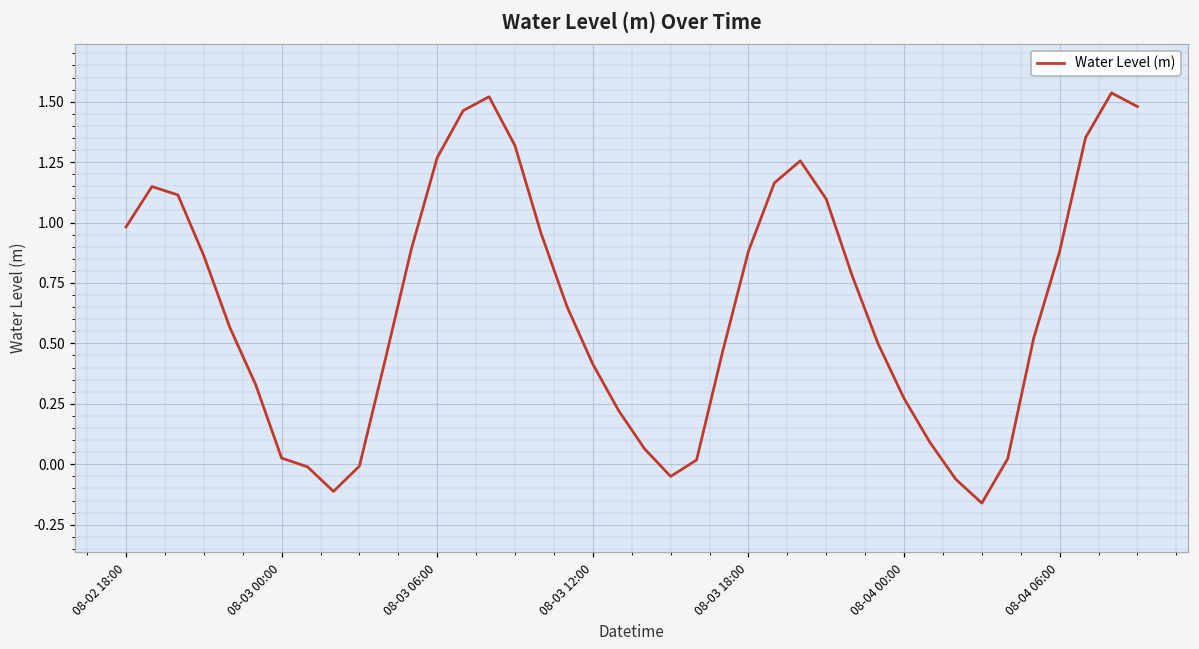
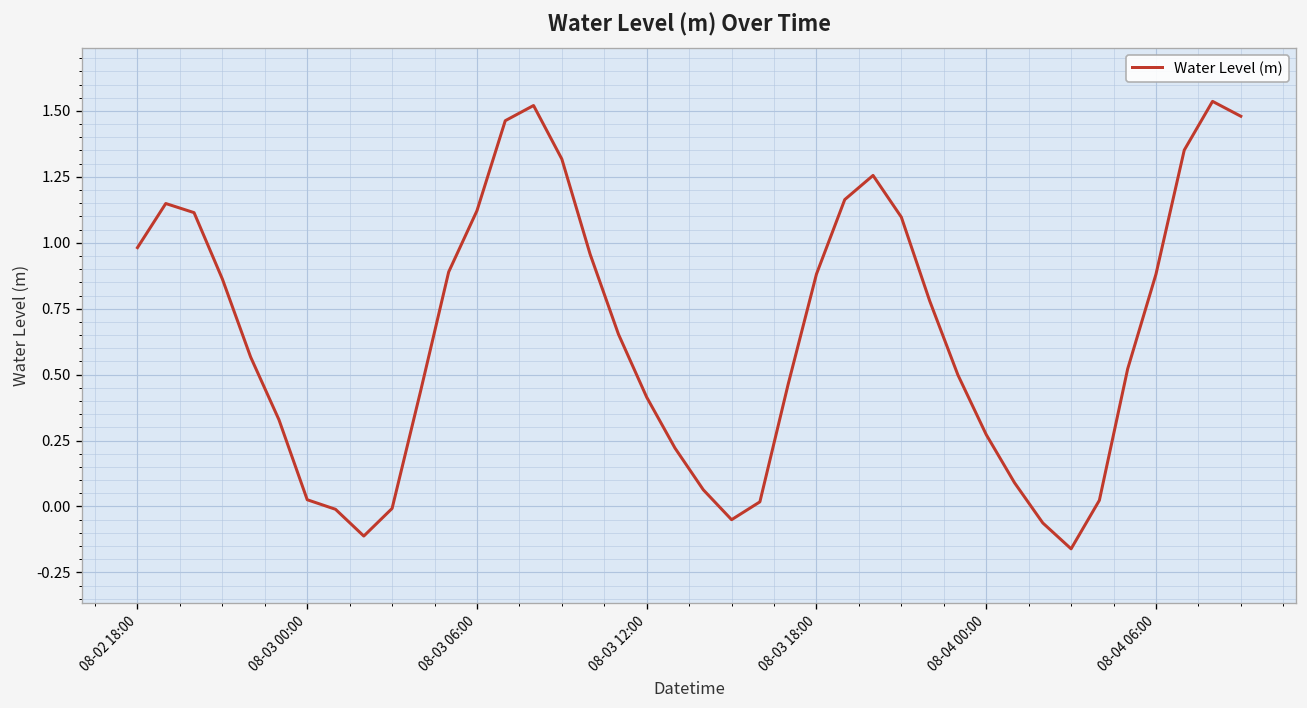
  {
    "08-02 18:00": 0.98,
    "08-03 00:00": 0.03,
-   "08-03 06:00": 1.27,
+   "08-03 06:00": 1.12,
    "08-03 12:00": 0.41,
    "08-03 18:00": 0.88,
    "08-04 00:00": 0.27,
    "08-04 06:00": 0.88
  }
